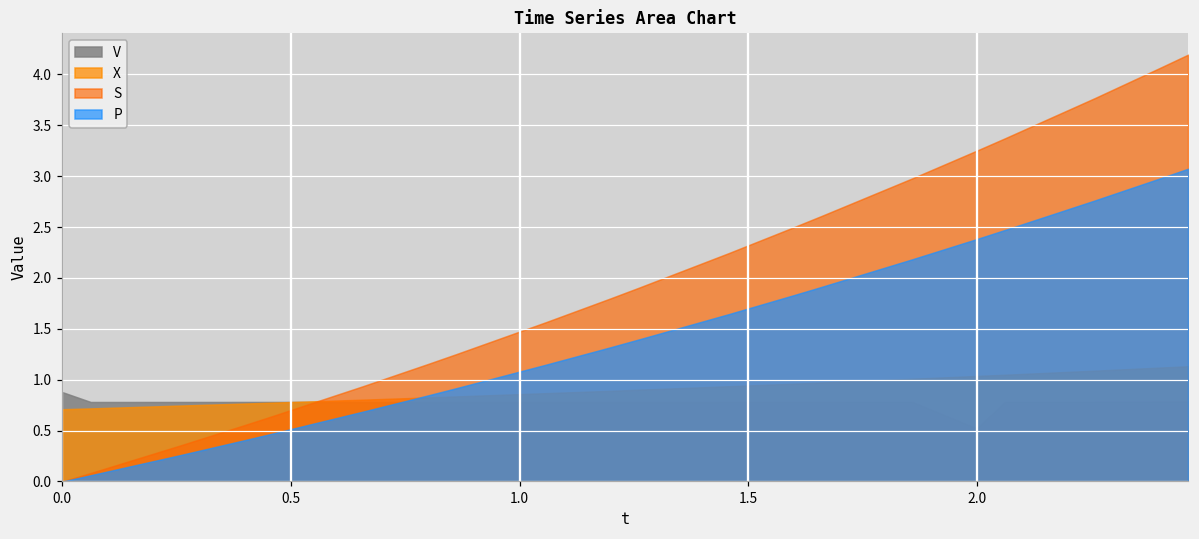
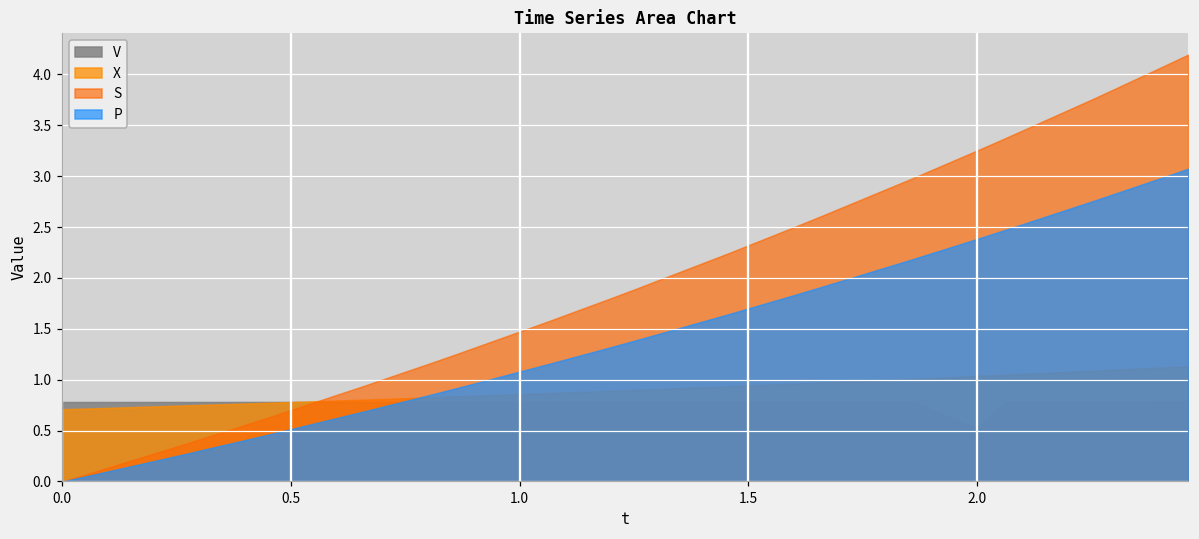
  {
    "V": {
-     "0.0": 0.9,
+     "0.0": 0.8,
      "2.0": 0.5
    },
    "P": {
      "2.0": 2.4
    }
  }
